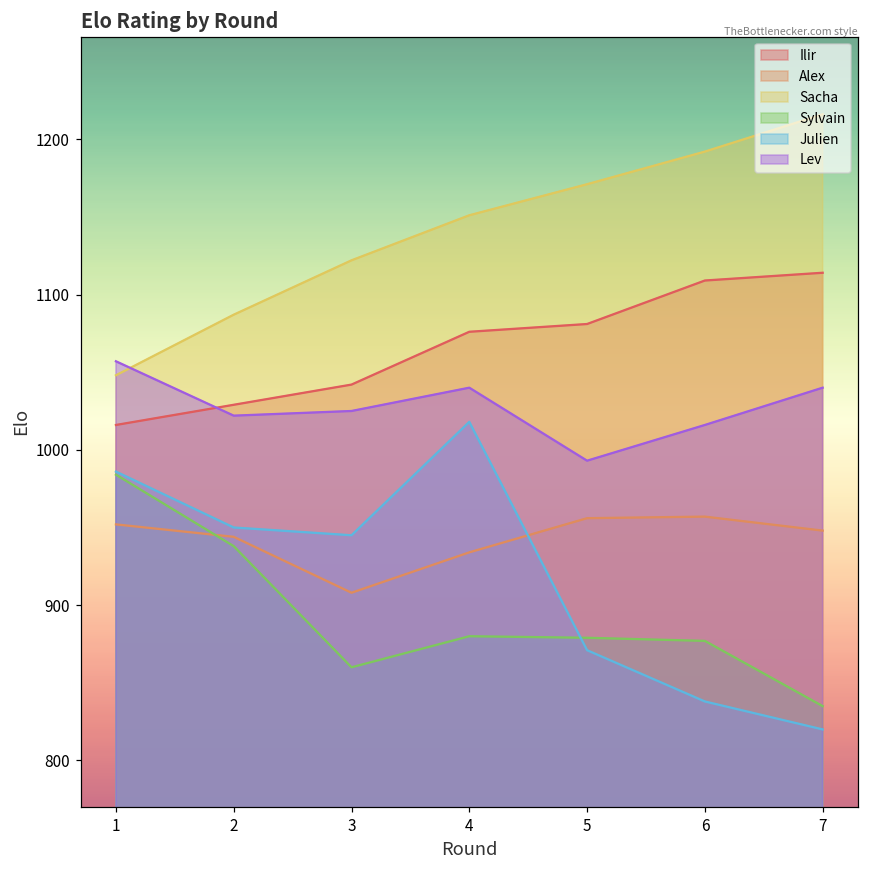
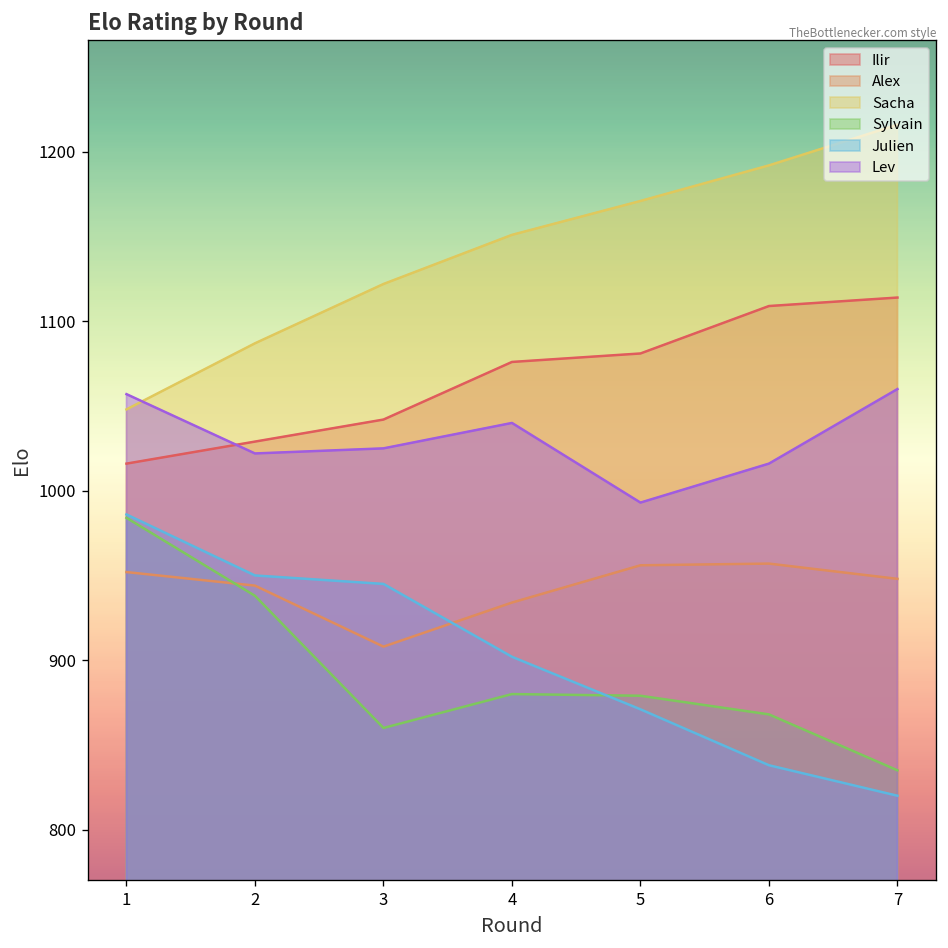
  {
    "Sylvain": {
      "1": 984,
      "2": 938,
      "3": 860,
      "4": 880,
      "5": 879,
-     "6": 877,
+     "6": 868,
      "7": 835
    },
    "Julien": {
      "1": 986,
      "2": 950,
      "3": 945,
-     "4": 1018,
+     "4": 902,
      "5": 871,
      "6": 838,
      "7": 820
    },
    "Lev": {
      "1": 1057,
      "2": 1022,
      "3": 1025,
      "4": 1040,
      "5": 993,
      "6": 1016,
-     "7": 1040
+     "7": 1060
    }
  }
